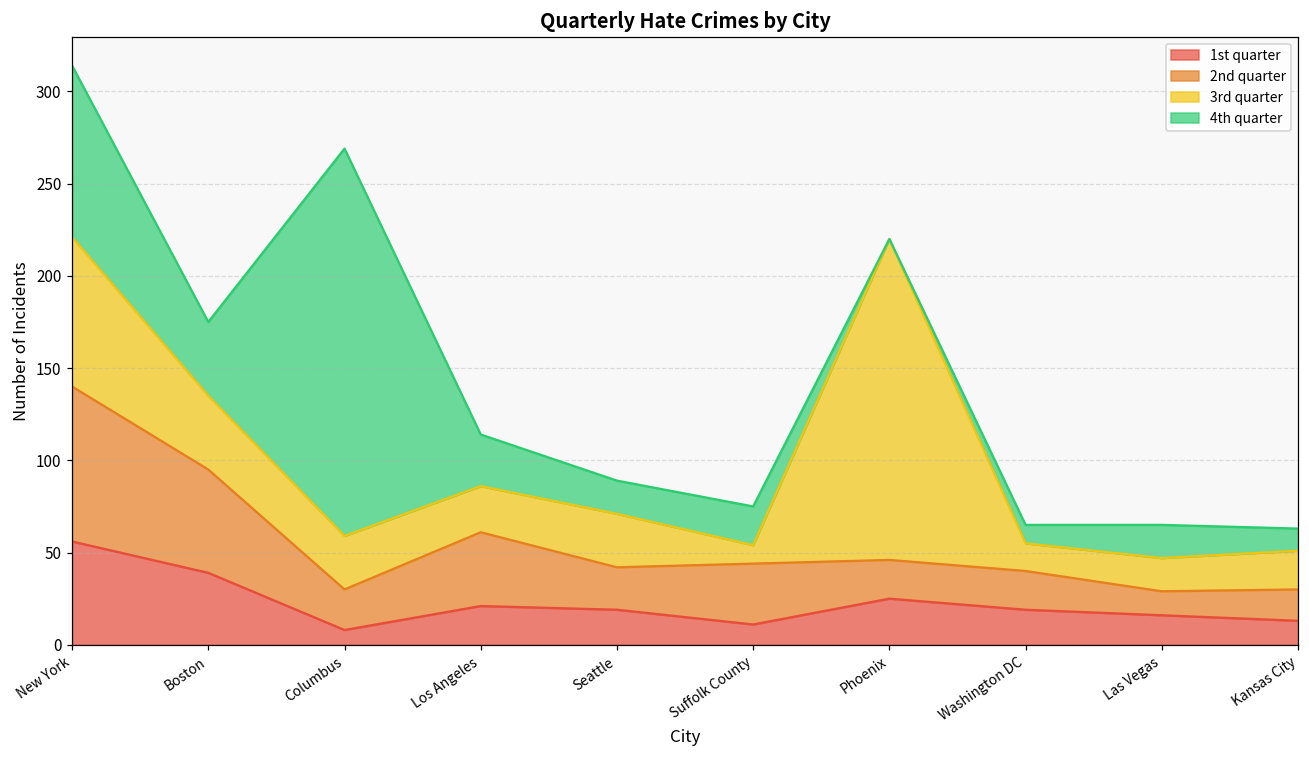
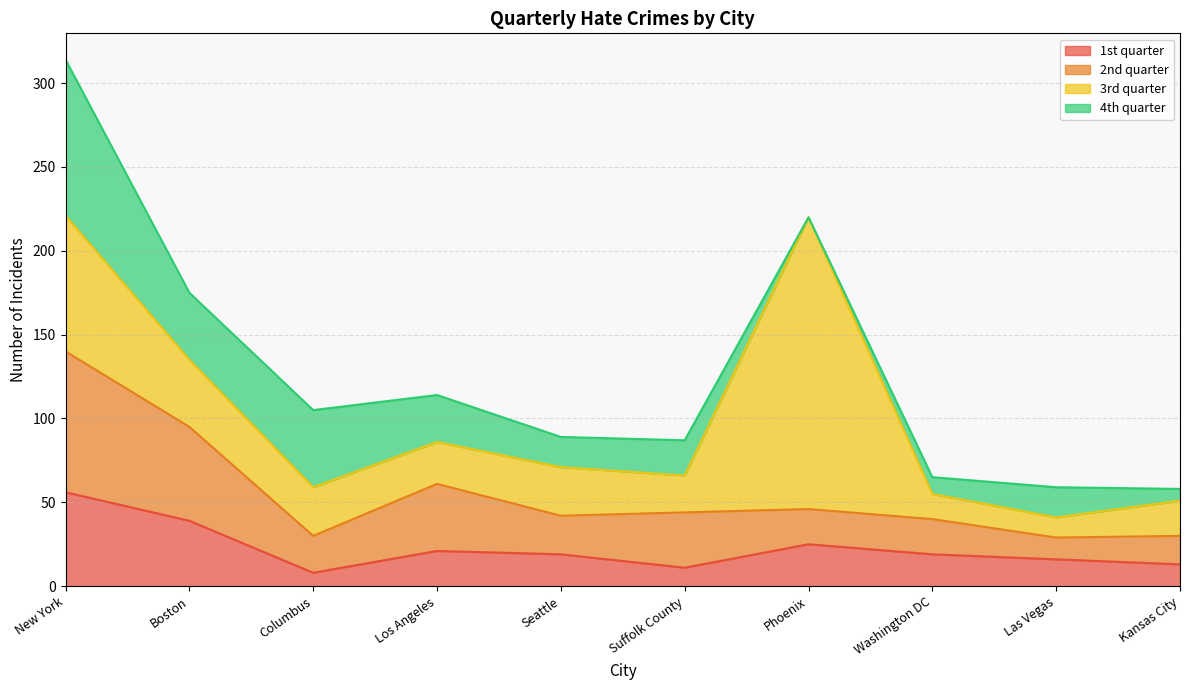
  {
    "3rd quarter": {
      "New York": 81,
      "Boston": 40,
      "Columbus": 29,
      "Los Angeles": 25,
      "Seattle": 29,
-     "Suffolk County": 10,
+     "Suffolk County": 22,
      "Washington DC": 15,
-     "Las Vegas": 18,
+     "Las Vegas": 12,
      "Kansas City": 21
    },
    "4th quarter": {
      "New York": 93,
      "Boston": 40,
-     "Columbus": 210,
+     "Columbus": 46,
      "Los Angeles": 28,
      "Seattle": 18,
      "Suffolk County": 21,
      "Washington DC": 10,
      "Las Vegas": 18,
-     "Kansas City": 12
+     "Kansas City": 7
    }
  }
